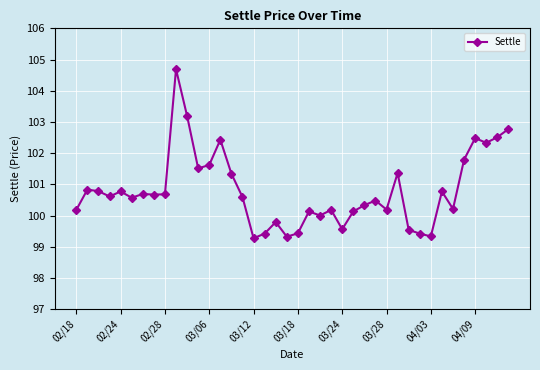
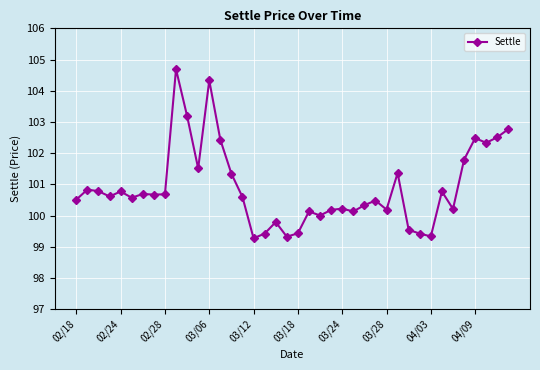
  {
-   "02/18": 100.2,
+   "02/18": 100.5,
    "02/24": 100.8,
    "02/28": 100.7,
-   "03/06": 101.6,
+   "03/06": 104.3,
    "03/12": 99.3,
    "03/18": 99.4,
-   "03/24": 99.6,
+   "03/24": 100.2,
    "03/28": 100.2,
    "04/03": 99.3,
    "04/09": 102.5
  }
